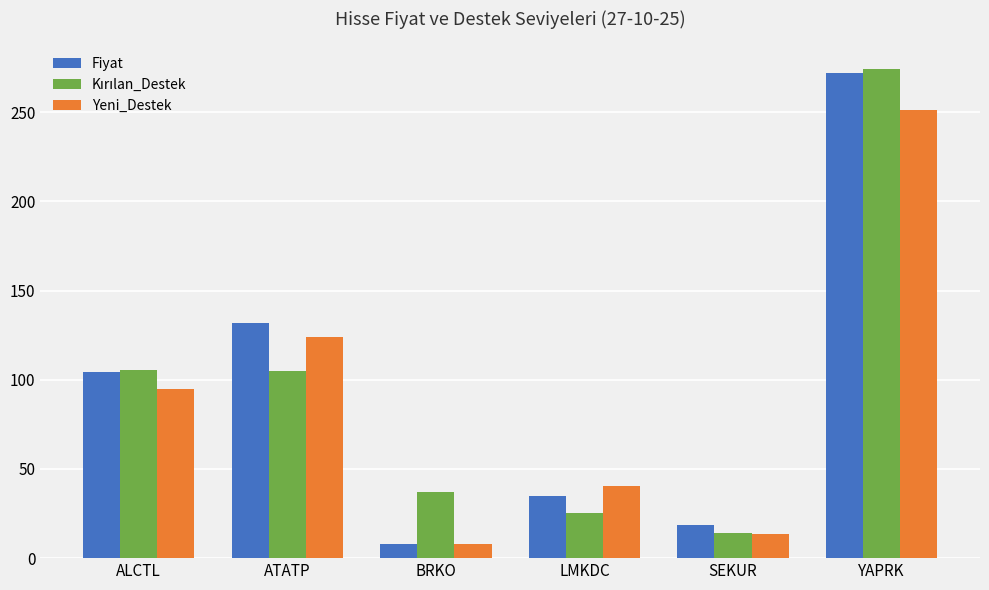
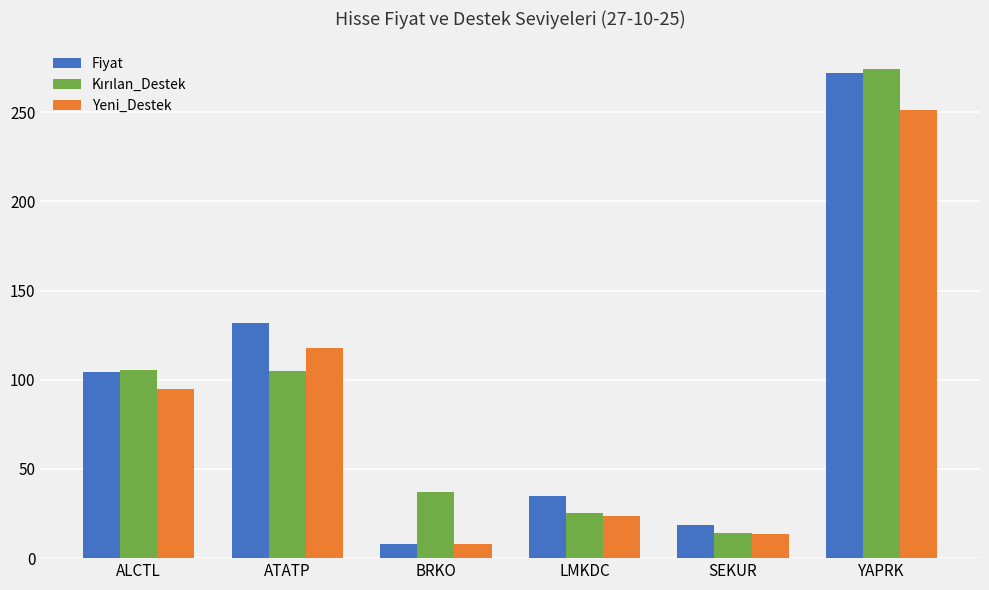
  {
    "Fiyat": {
      "ALCTL": 104,
      "ATATP": 132,
      "BRKO": 8,
      "LMKDC": 35,
      "SEKUR": 19,
      "YAPRK": 272
    },
    "Kırılan_Destek": {
      "ALCTL": 106,
      "ATATP": 105,
      "BRKO": 37,
      "LMKDC": 25,
      "SEKUR": 14,
      "YAPRK": 275
    },
    "Yeni_Destek": {
      "ALCTL": 95,
-     "ATATP": 124,
+     "ATATP": 118,
      "BRKO": 8,
-     "LMKDC": 41,
+     "LMKDC": 24,
      "SEKUR": 13,
      "YAPRK": 251
    }
  }
